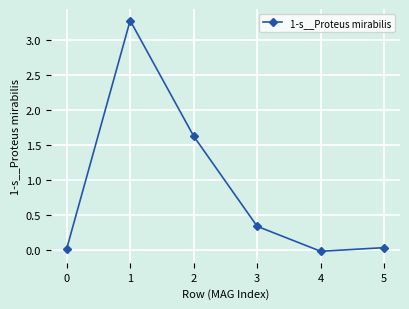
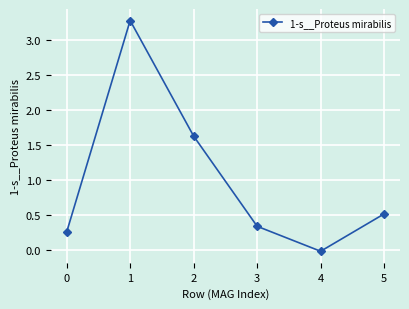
  {
-   "0": 0.0,
+   "0": 0.3,
    "1": 3.3,
    "2": 1.6,
    "3": 0.3,
    "4": 0.0,
-   "5": 0.0
+   "5": 0.5
  }
